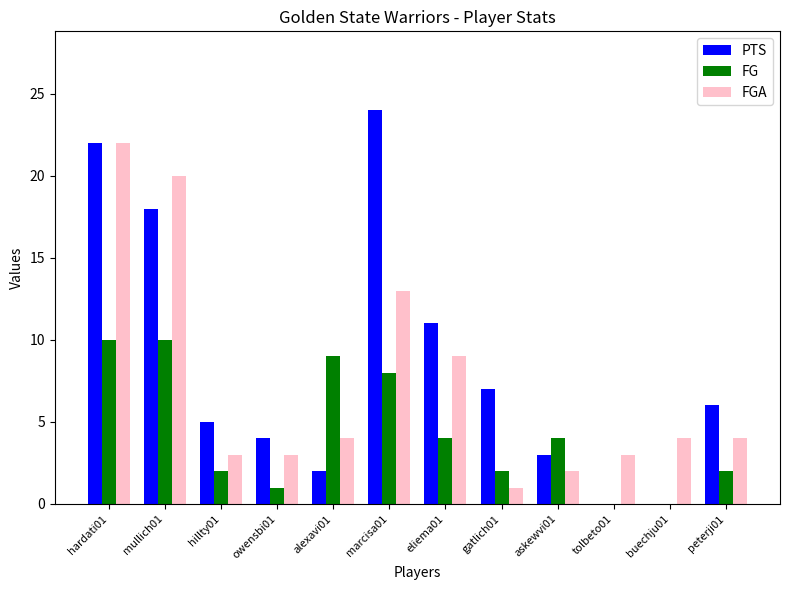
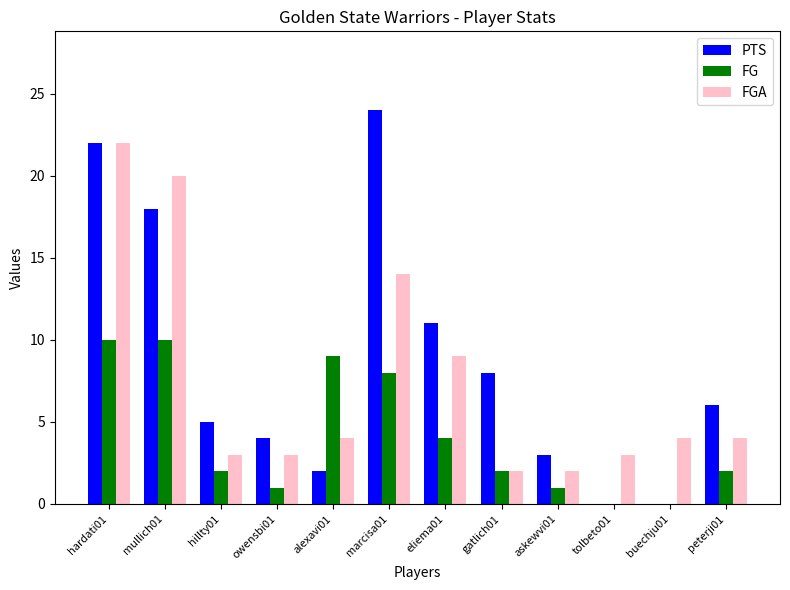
  {
    "PTS": {
      "hardati01": 22,
      "mullich01": 18,
      "hillty01": 5,
      "owensbi01": 4,
      "alexavi01": 2,
      "marcisa01": 24,
      "eliema01": 11,
-     "gatlich01": 7,
+     "gatlich01": 8,
      "askewvi01": 3,
      "tolbeto01": 0,
      "buechju01": 0,
      "peterji01": 6
    },
    "FG": {
      "hardati01": 10,
      "mullich01": 10,
      "hillty01": 2,
      "owensbi01": 1,
      "alexavi01": 9,
      "marcisa01": 8,
      "eliema01": 4,
      "gatlich01": 2,
-     "askewvi01": 4,
+     "askewvi01": 1,
      "tolbeto01": 0,
      "buechju01": 0,
      "peterji01": 2
    },
    "FGA": {
      "hardati01": 22,
      "mullich01": 20,
      "hillty01": 3,
      "owensbi01": 3,
      "alexavi01": 4,
-     "marcisa01": 13,
+     "marcisa01": 14,
      "eliema01": 9,
-     "gatlich01": 1,
+     "gatlich01": 2,
      "askewvi01": 2,
      "tolbeto01": 3,
      "buechju01": 4,
      "peterji01": 4
    }
  }
